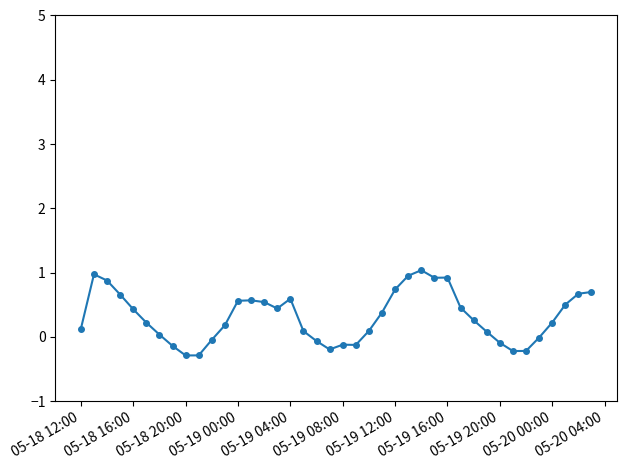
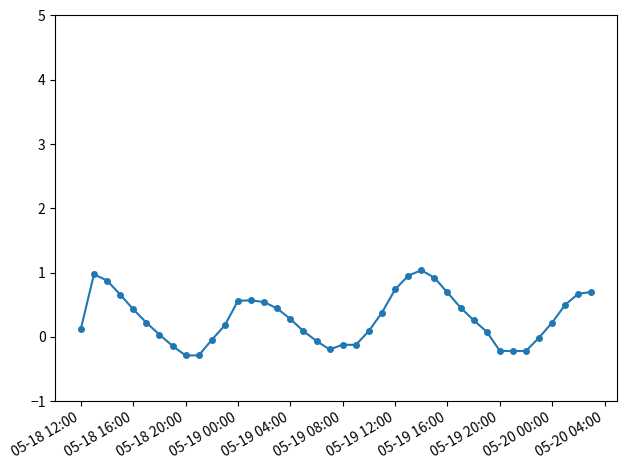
  {
    "05-18 12:00": 0.1,
    "05-18 16:00": 0.4,
    "05-18 20:00": -0.3,
    "05-19 00:00": 0.6,
-   "05-19 04:00": 0.6,
+   "05-19 04:00": 0.3,
    "05-19 08:00": -0.1,
    "05-19 12:00": 0.7,
-   "05-19 16:00": 0.9,
-   "05-19 20:00": -0.1,
+   "05-19 16:00": 0.7,
+   "05-19 20:00": -0.2,
    "05-20 00:00": 0.2
  }
